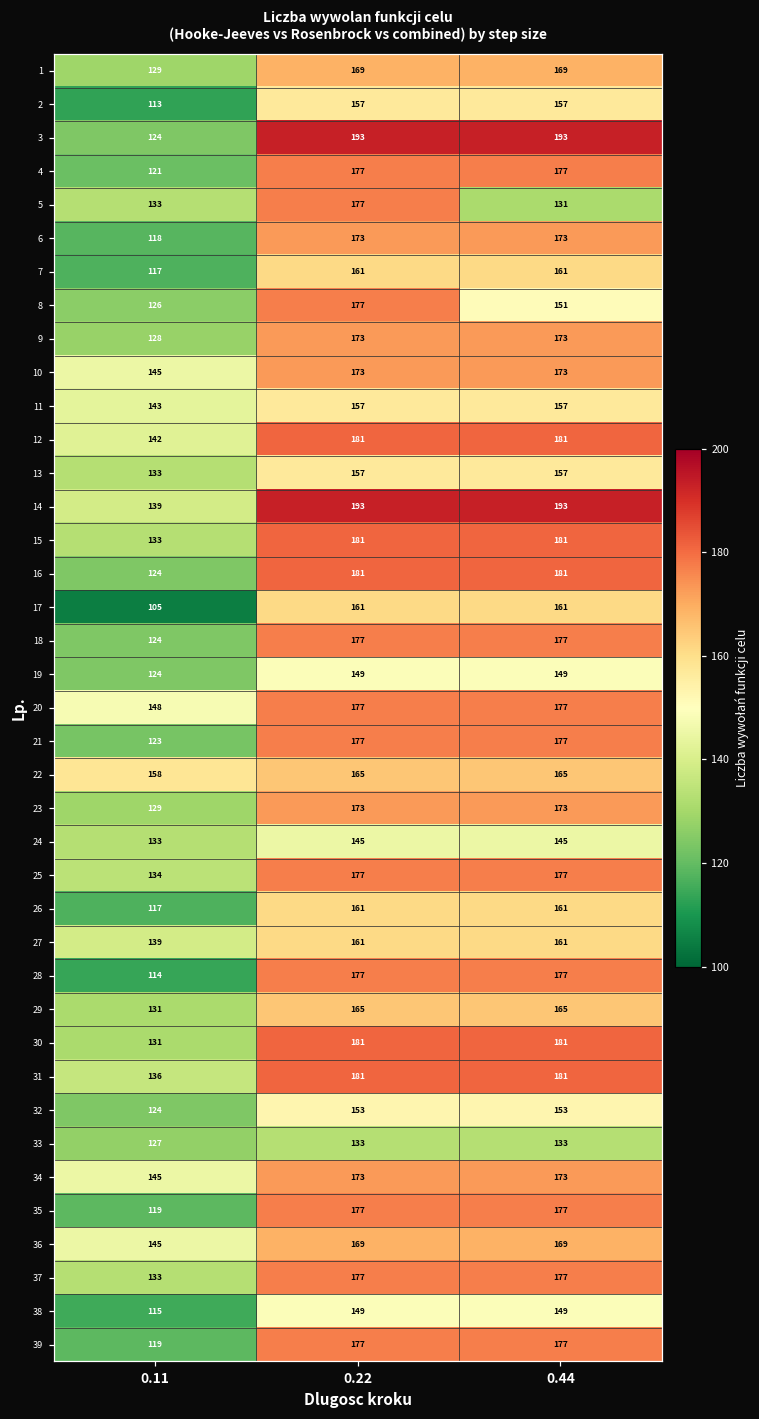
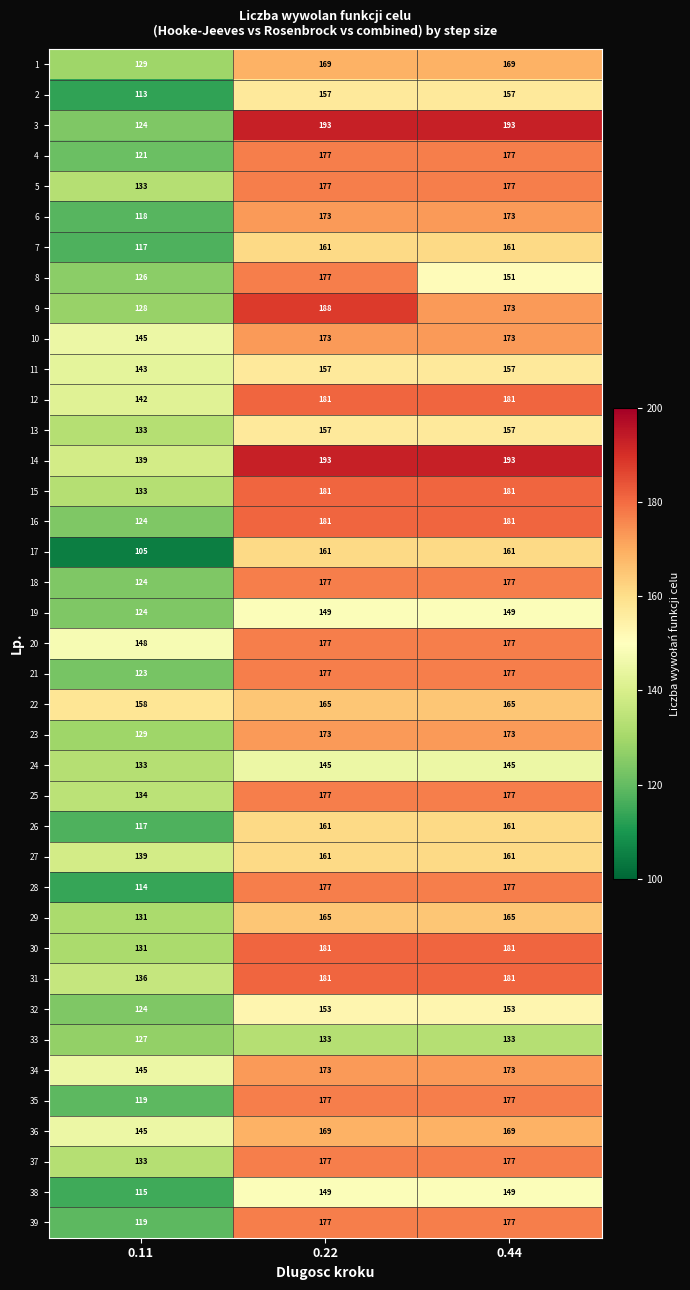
  {
    "1": {
      "0.11": 129,
      "0.22": 169,
      "0.44": 169
    },
    "2": {
      "0.11": 113,
      "0.22": 157,
      "0.44": 157
    },
    "3": {
      "0.11": 124,
      "0.22": 193,
      "0.44": 193
    },
    "4": {
      "0.11": 121,
      "0.22": 177,
      "0.44": 177
    },
    "5": {
      "0.11": 133,
      "0.22": 177,
-     "0.44": 131
+     "0.44": 177
    },
    "6": {
      "0.11": 118,
      "0.22": 173,
      "0.44": 173
    },
    "7": {
      "0.11": 117,
      "0.22": 161,
      "0.44": 161
    },
    "8": {
      "0.11": 126,
      "0.22": 177,
      "0.44": 151
    },
    "9": {
      "0.11": 128,
-     "0.22": 173,
+     "0.22": 188,
      "0.44": 173
    },
    "10": {
      "0.11": 145,
      "0.22": 173,
      "0.44": 173
    },
    "11": {
      "0.11": 143,
      "0.22": 157,
      "0.44": 157
    },
    "12": {
      "0.11": 142,
      "0.22": 181,
      "0.44": 181
    },
    "13": {
      "0.11": 133,
      "0.22": 157,
      "0.44": 157
    },
    "14": {
      "0.11": 139,
      "0.22": 193,
      "0.44": 193
    },
    "15": {
      "0.11": 133,
      "0.22": 181,
      "0.44": 181
    },
    "16": {
      "0.11": 124,
      "0.22": 181,
      "0.44": 181
    },
    "17": {
      "0.11": 105,
      "0.22": 161,
      "0.44": 161
    },
    "18": {
      "0.11": 124,
      "0.22": 177,
      "0.44": 177
    },
    "19": {
      "0.11": 124,
      "0.22": 149,
      "0.44": 149
    },
    "20": {
      "0.11": 148,
      "0.22": 177,
      "0.44": 177
    },
    "21": {
      "0.11": 123,
      "0.22": 177,
      "0.44": 177
    },
    "22": {
      "0.11": 158,
      "0.22": 165,
      "0.44": 165
    },
    "23": {
      "0.11": 129,
      "0.22": 173,
      "0.44": 173
    },
    "24": {
      "0.11": 133,
      "0.22": 145,
      "0.44": 145
    },
    "25": {
      "0.11": 134,
      "0.22": 177,
      "0.44": 177
    },
    "26": {
      "0.11": 117,
      "0.22": 161,
      "0.44": 161
    },
    "27": {
      "0.11": 139,
      "0.22": 161,
      "0.44": 161
    },
    "28": {
      "0.11": 114,
      "0.22": 177,
      "0.44": 177
    },
    "29": {
      "0.11": 131,
      "0.22": 165,
      "0.44": 165
    },
    "30": {
      "0.11": 131,
      "0.22": 181,
      "0.44": 181
    },
    "31": {
      "0.11": 136,
      "0.22": 181,
      "0.44": 181
    },
    "32": {
      "0.11": 124,
      "0.22": 153,
      "0.44": 153
    },
    "33": {
      "0.11": 127,
      "0.22": 133,
      "0.44": 133
    },
    "34": {
      "0.11": 145,
      "0.22": 173,
      "0.44": 173
    },
    "35": {
      "0.11": 119,
      "0.22": 177,
      "0.44": 177
    },
    "36": {
      "0.11": 145,
      "0.22": 169,
      "0.44": 169
    },
    "37": {
      "0.11": 133,
      "0.22": 177,
      "0.44": 177
    },
    "38": {
      "0.11": 115,
      "0.22": 149,
      "0.44": 149
    },
    "39": {
      "0.11": 119,
      "0.22": 177,
      "0.44": 177
    }
  }
